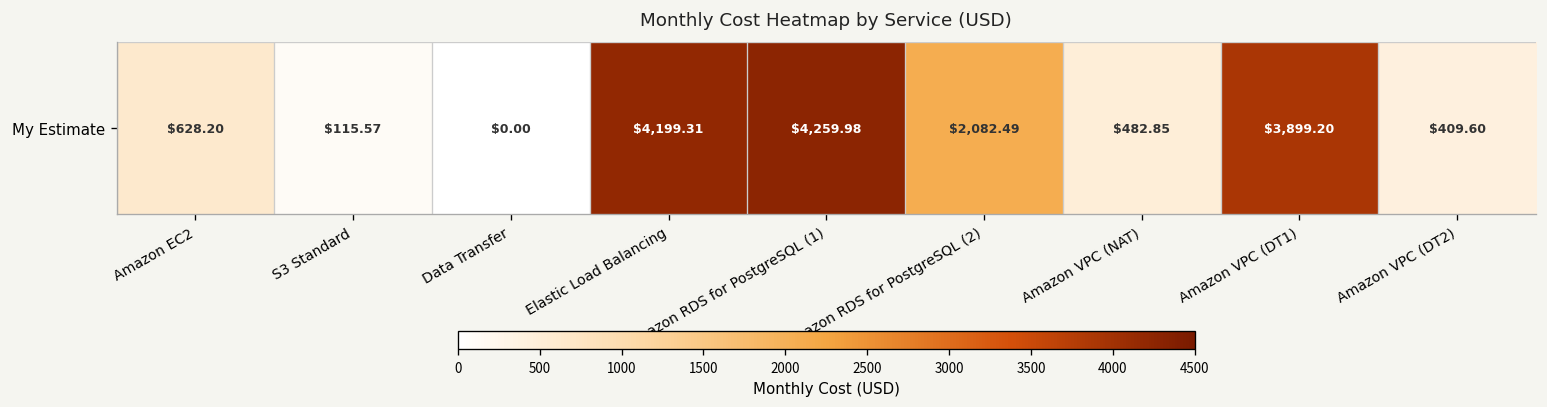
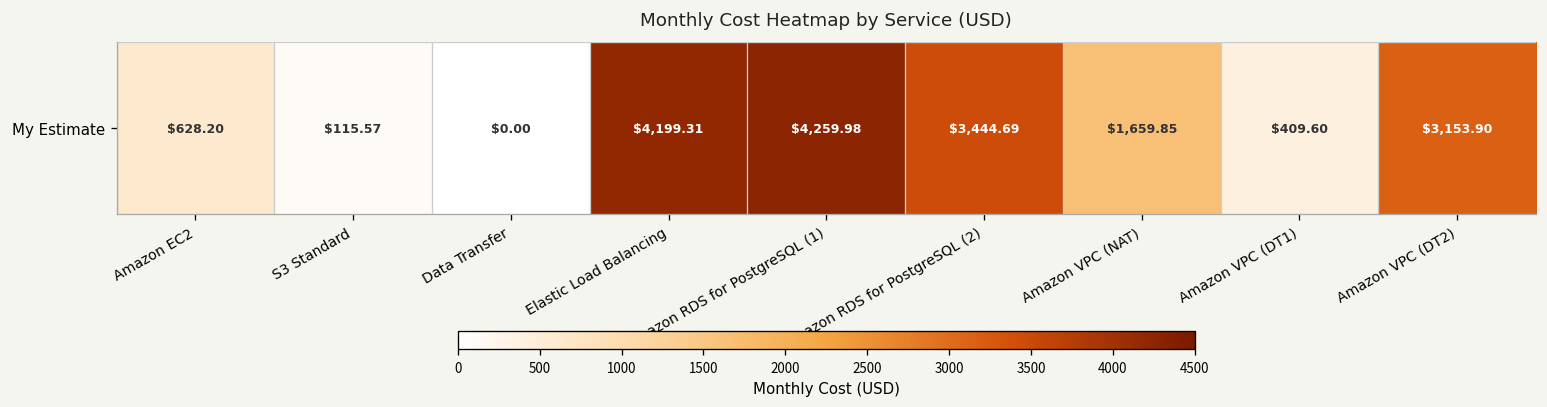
  {
    "My Estimate": {
      "Amazon EC2": "$628.20",
      "S3 Standard": "$115.57",
      "Data Transfer": "$0.00",
      "Elastic Load Balancing": "$4,199.31",
      "Amazon RDS for PostgreSQL (1)": "$4,259.98",
-     "Amazon RDS for PostgreSQL (2)": "$2,082.49",
-     "Amazon VPC (NAT)": "$482.85",
-     "Amazon VPC (DT1)": "$3,899.20",
-     "Amazon VPC (DT2)": "$409.60"
+     "Amazon RDS for PostgreSQL (2)": "$3,444.69",
+     "Amazon VPC (NAT)": "$1,659.85",
+     "Amazon VPC (DT1)": "$409.60",
+     "Amazon VPC (DT2)": "$3,153.90"
    }
  }
